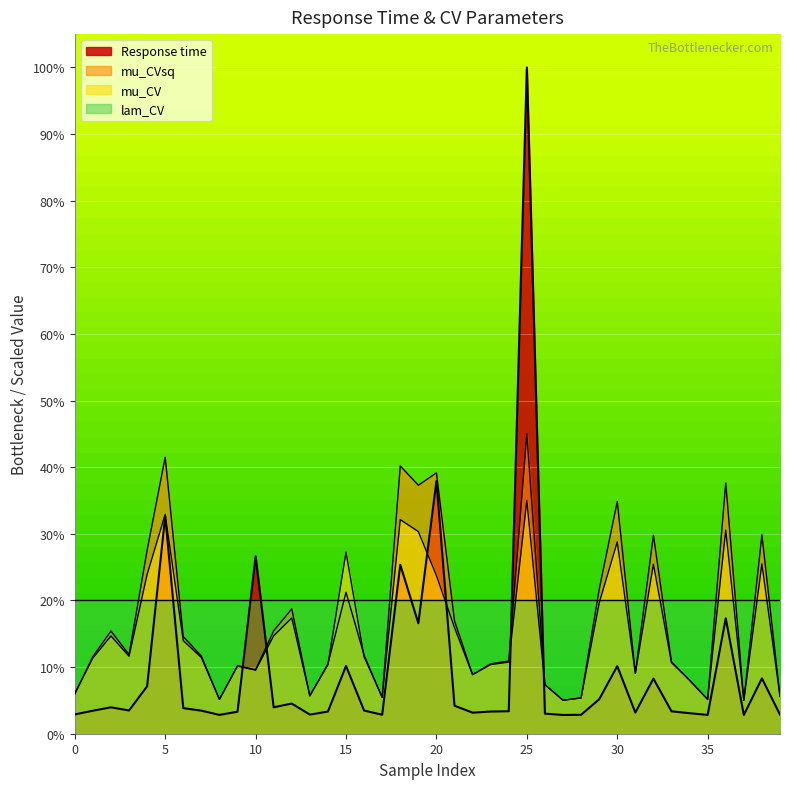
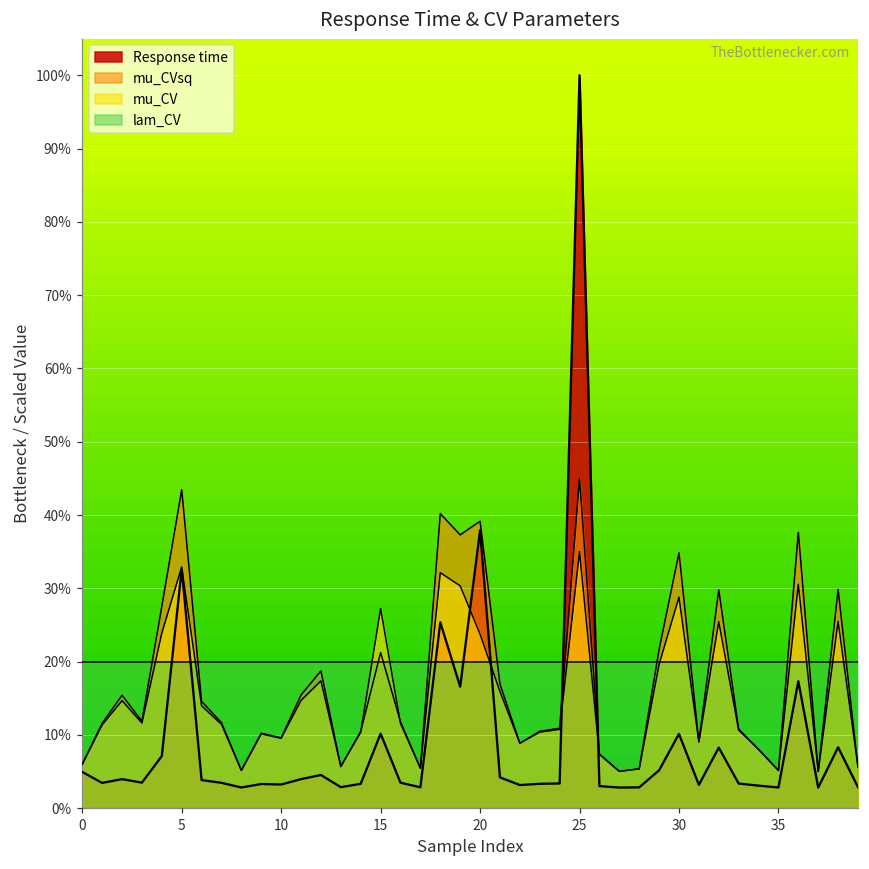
  {
    "Response time": {
-     "0": "3%",
-     "10": "27%",
+     "0": "5%",
+     "10": "3%",
      "15": "10%",
      "20": "38%",
      "25": "100%",
      "30": "10%",
      "35": "3%"
    },
    "mu_CVsq": {
-     "5": "42%",
+     "5": "43%",
      "15": "21%",
      "20": "39%",
      "25": "45%",
      "30": "35%"
    },
    "mu_CV": {
      "15": "27%",
      "20": "24%",
      "25": "35%",
      "30": "29%"
    },
    "lam_CV": {
      "0": "20%",
      "5": "20%",
      "10": "20%",
      "15": "20%",
      "20": "20%",
      "25": "20%",
      "30": "20%",
      "35": "20%"
    }
  }
